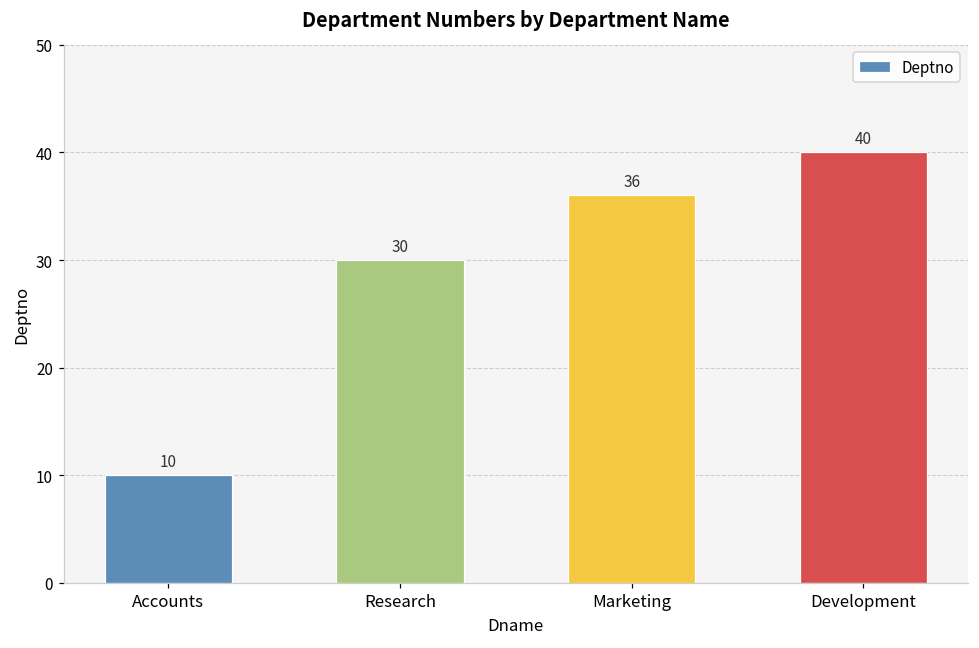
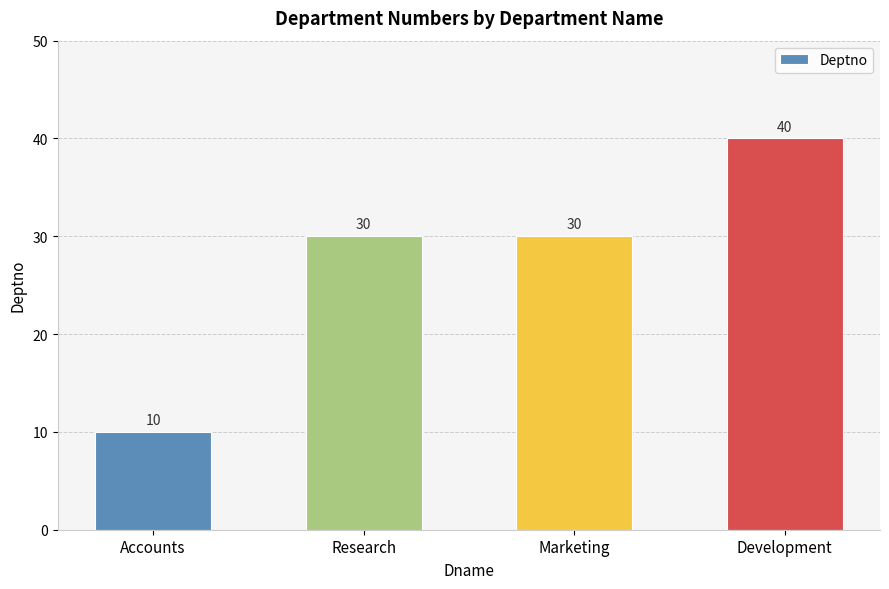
  {
    "Accounts": 10,
    "Research": 30,
-   "Marketing": 36,
+   "Marketing": 30,
    "Development": 40
  }
